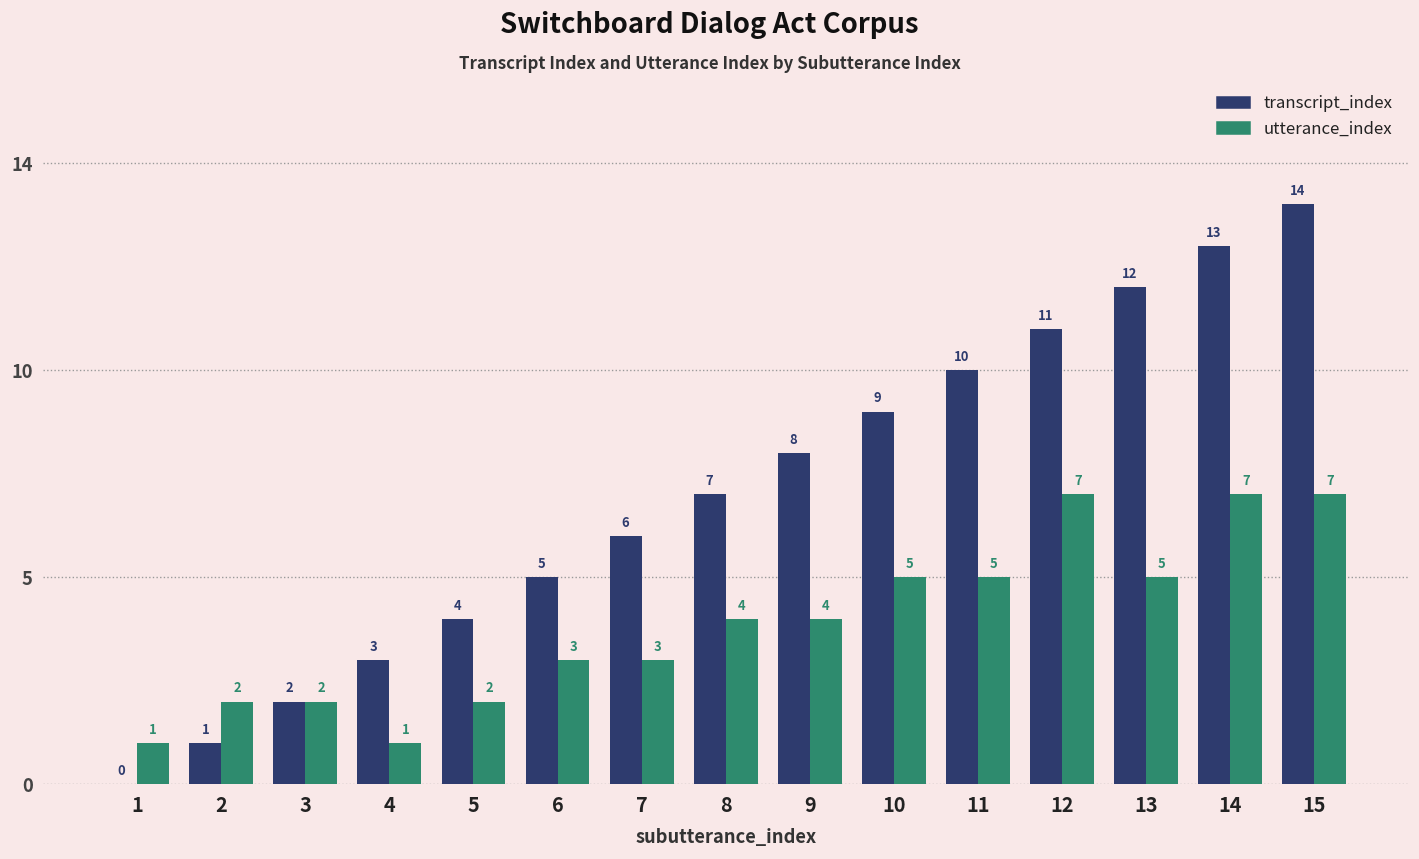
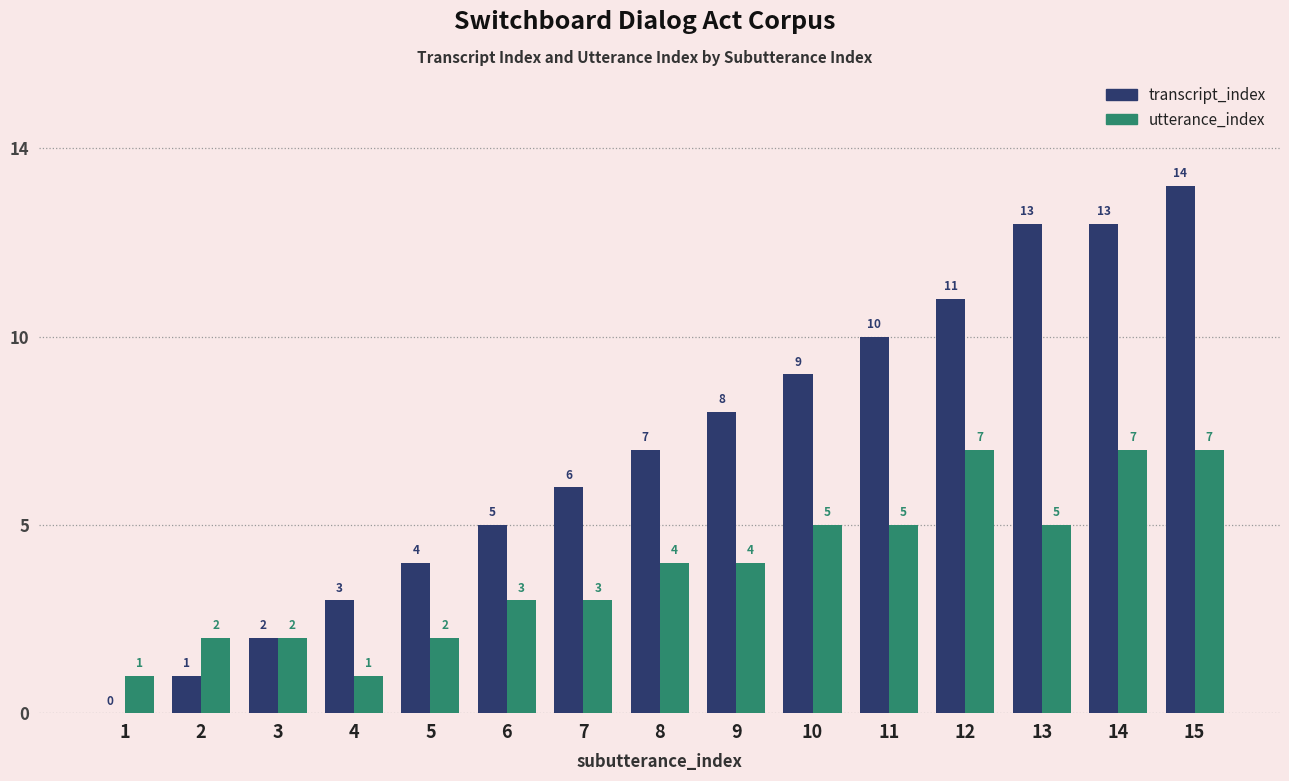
  {
    "transcript_index": {
      "1": 0,
      "2": 1,
      "3": 2,
      "4": 3,
      "5": 4,
      "6": 5,
      "7": 6,
      "8": 7,
      "9": 8,
      "10": 9,
      "11": 10,
      "12": 11,
-     "13": 12,
+     "13": 13,
      "14": 13,
      "15": 14
    },
    "utterance_index": {
      "1": 1,
      "2": 2,
      "3": 2,
      "4": 1,
      "5": 2,
      "6": 3,
      "7": 3,
      "8": 4,
      "9": 4,
      "10": 5,
      "11": 5,
      "12": 7,
      "13": 5,
      "14": 7,
      "15": 7
    }
  }
